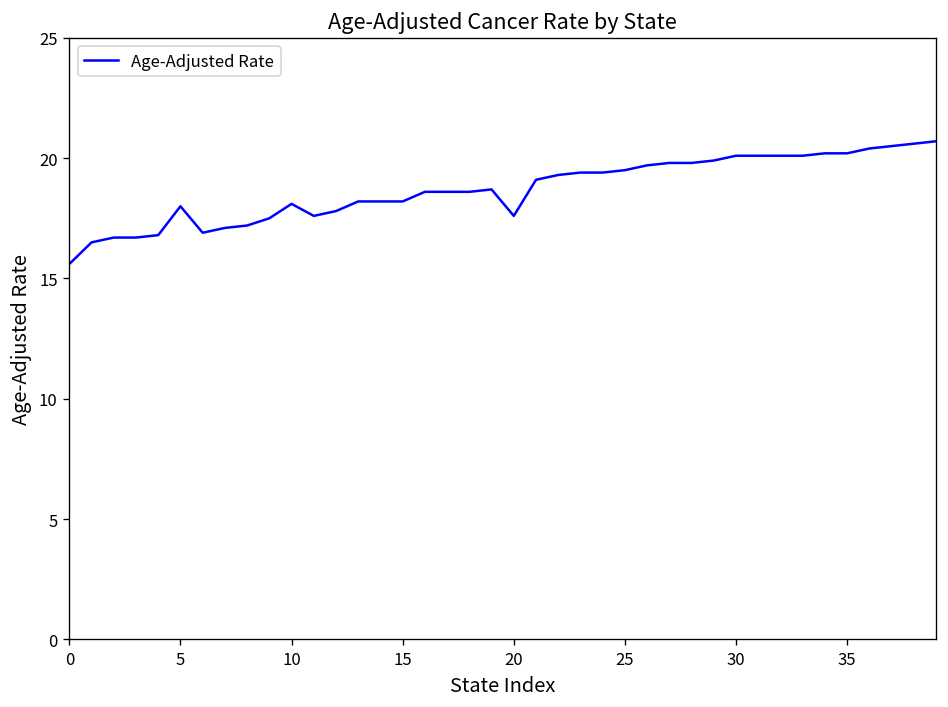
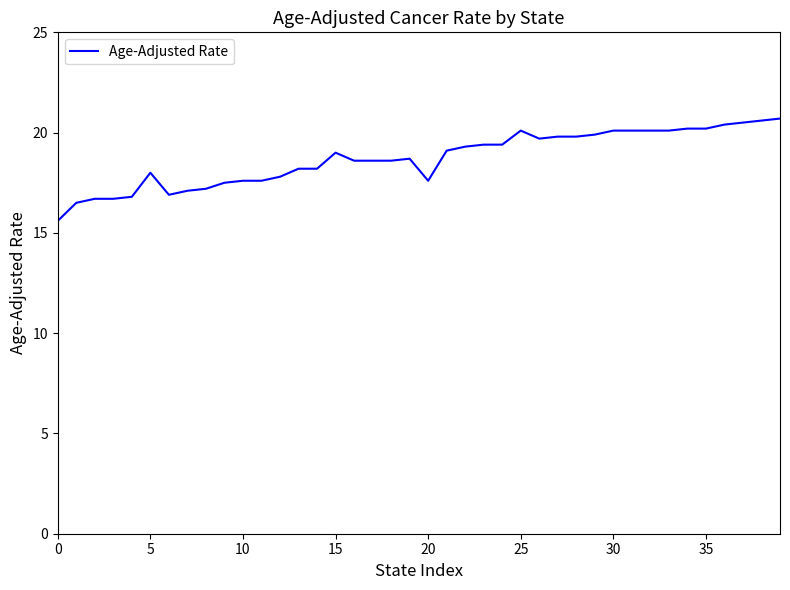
  {
    "0": 15.6,
    "5": 18.0,
-   "10": 18.1,
-   "15": 18.2,
+   "10": 17.6,
+   "15": 19.0,
    "20": 17.6,
-   "25": 19.5,
+   "25": 20.1,
    "30": 20.1,
    "35": 20.2
  }
